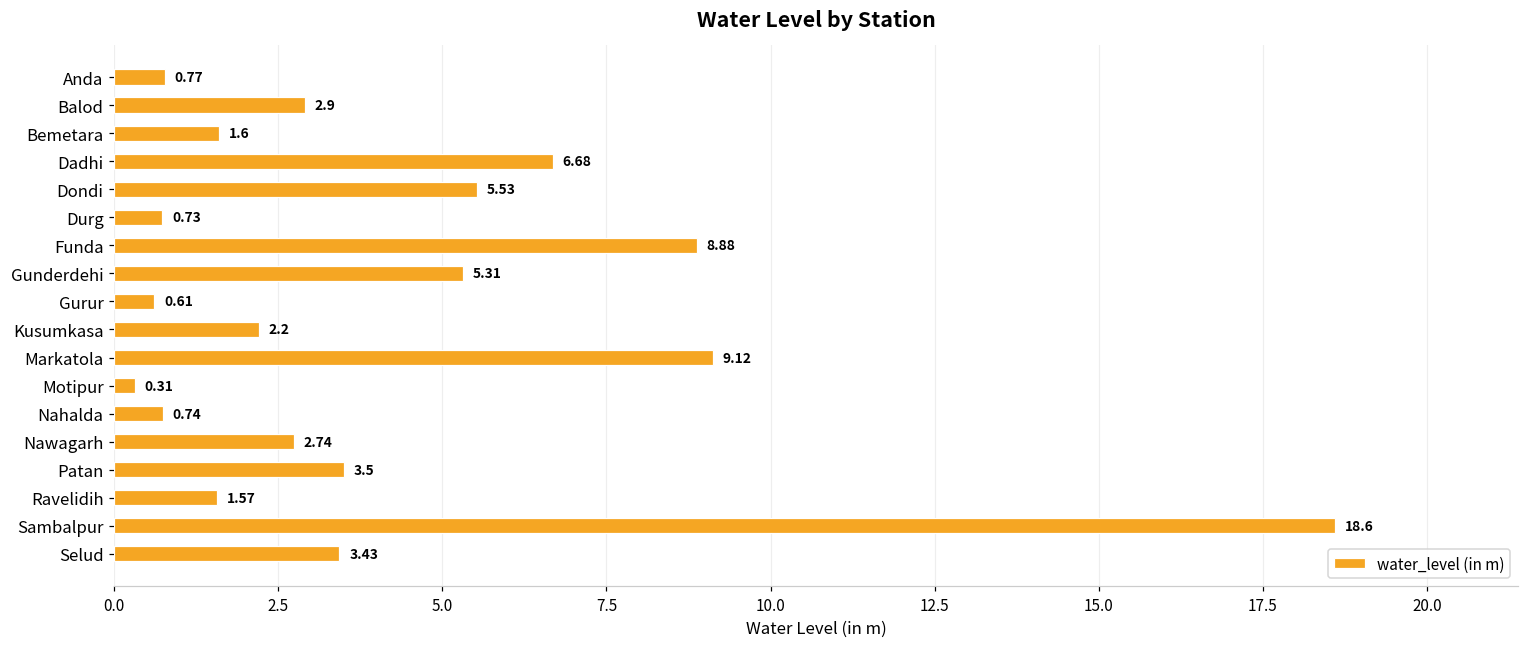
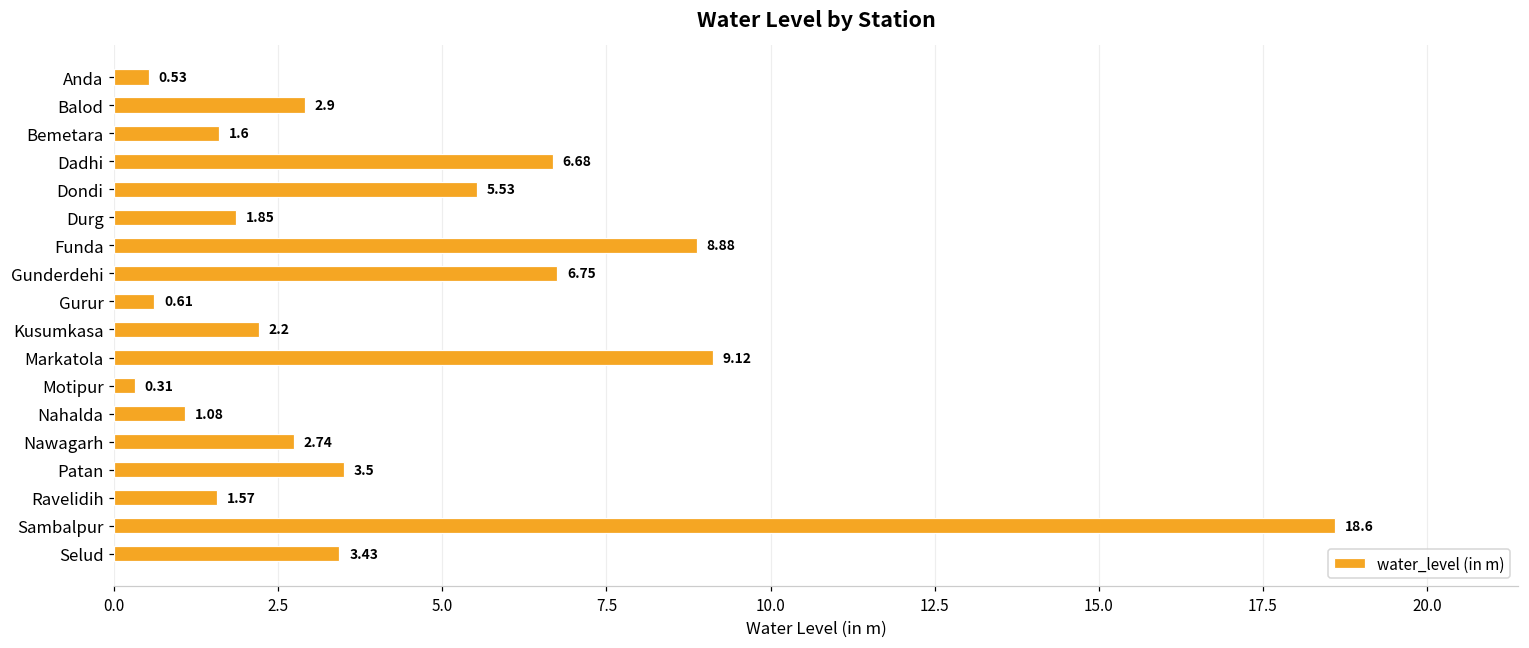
  {
-   "Anda": 0.77,
+   "Anda": 0.53,
    "Balod": 2.9,
    "Bemetara": 1.6,
    "Dadhi": 6.68,
    "Dondi": 5.53,
-   "Durg": 0.73,
+   "Durg": 1.85,
    "Funda": 8.88,
-   "Gunderdehi": 5.31,
+   "Gunderdehi": 6.75,
    "Gurur": 0.61,
    "Kusumkasa": 2.2,
    "Markatola": 9.12,
    "Motipur": 0.31,
-   "Nahalda": 0.74,
+   "Nahalda": 1.08,
    "Nawagarh": 2.74,
    "Patan": 3.5,
    "Ravelidih": 1.57,
    "Sambalpur": 18.6,
    "Selud": 3.43
  }
